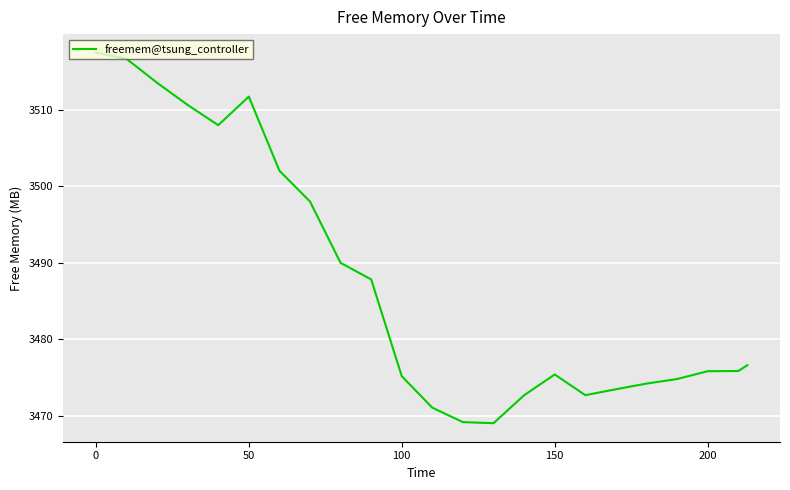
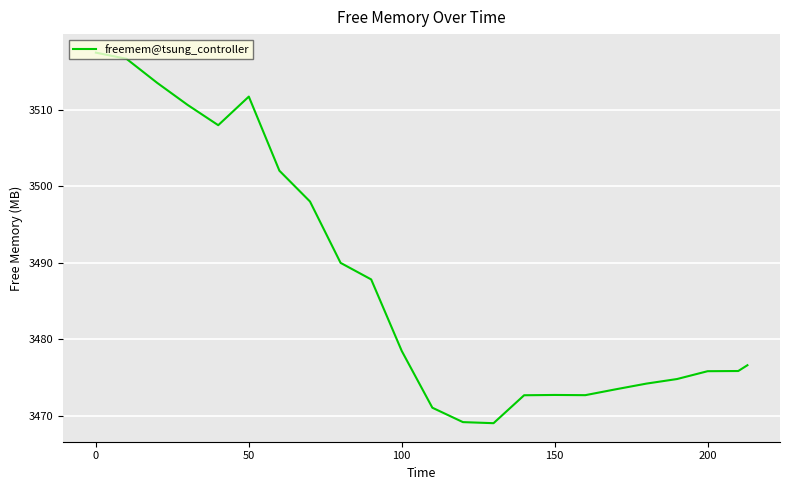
  {
    "50": 3512,
-   "100": 3475,
-   "150": 3475,
+   "100": 3478,
+   "150": 3473,
    "200": 3476
  }
